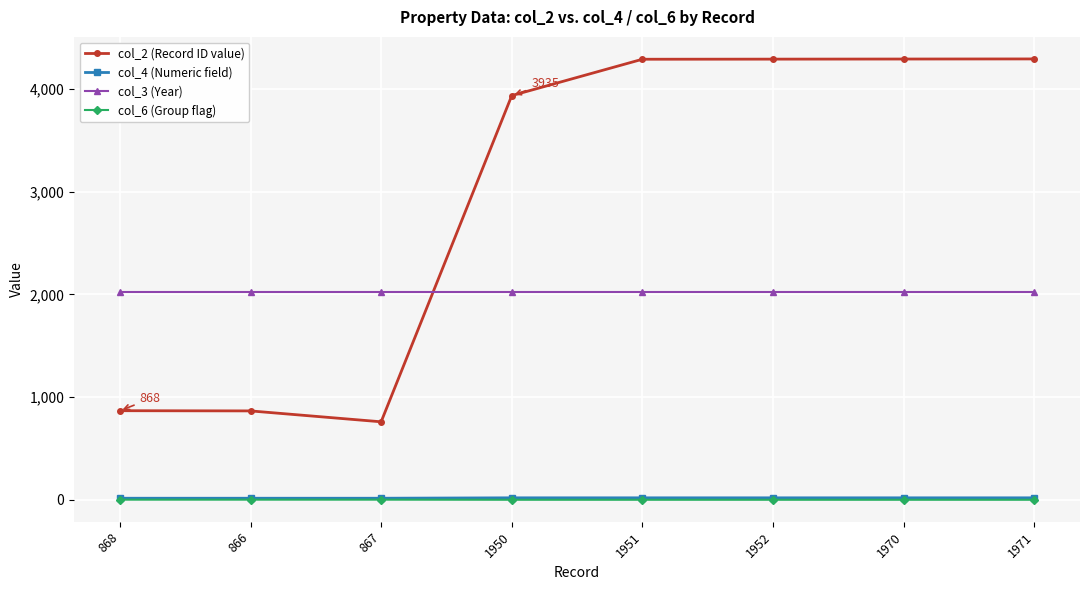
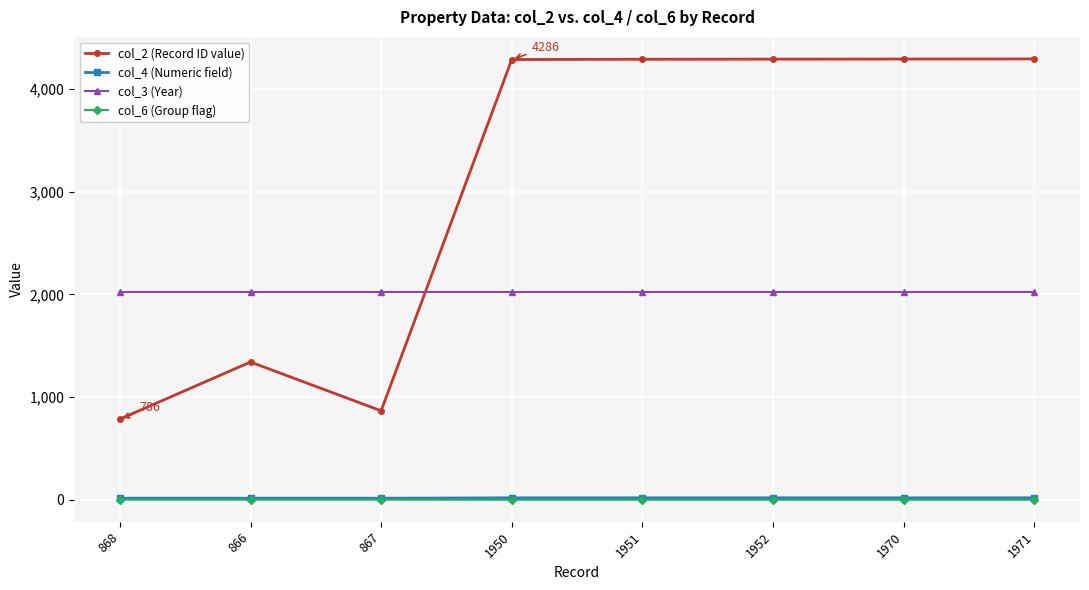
  {
    "col_2 (Record ID value)": {
-     "868": "868",
-     "866": "870",
-     "867": "760",
-     "1950": "3935"
+     "868": "786",
+     "866": "1,340",
+     "867": "870",
+     "1950": "4286"
    },
    "col_3 (Year)": {
      "868": "2,020",
      "866": "2,020",
      "867": "2,020",
      "1950": "2,020",
      "1951": "2,020",
      "1952": "2,020",
      "1970": "2,020",
      "1971": "2,020"
    }
  }
